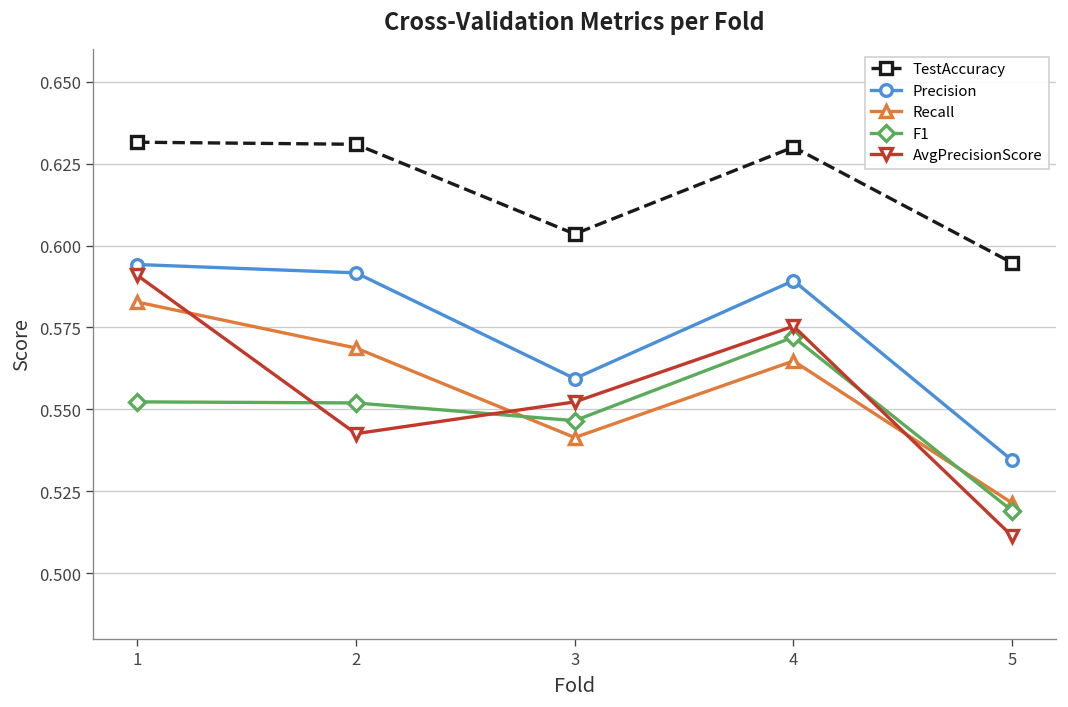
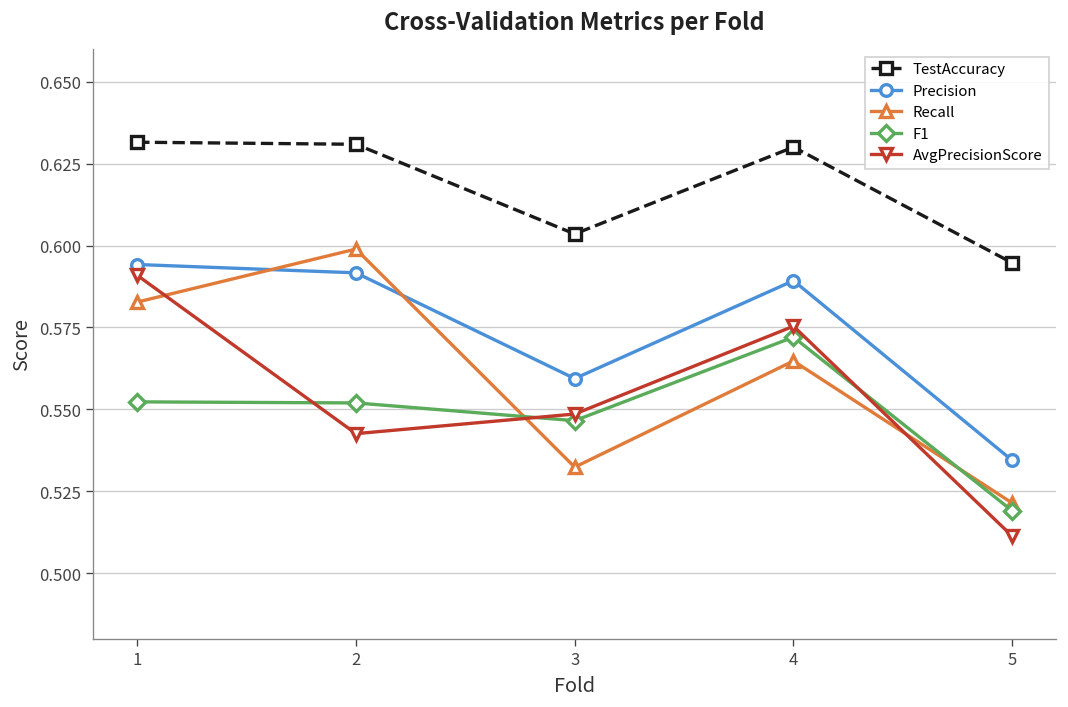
  {
    "TestAccuracy": {
      "1": 0.632,
      "2": 0.631,
      "3": 0.604,
      "4": 0.630,
      "5": 0.595
    },
    "Precision": {
      "1": 0.594,
      "2": 0.592,
      "3": 0.559,
      "4": 0.589,
      "5": 0.534
    },
    "Recall": {
      "1": 0.583,
-     "2": 0.569,
-     "3": 0.541,
+     "2": 0.599,
+     "3": 0.532,
      "4": 0.565,
      "5": 0.521
    },
    "F1": {
      "1": 0.552,
      "2": 0.552,
      "3": 0.547,
      "4": 0.572,
      "5": 0.519
    },
    "AvgPrecisionScore": {
      "1": 0.591,
      "2": 0.543,
-     "3": 0.552,
+     "3": 0.549,
      "4": 0.575,
      "5": 0.511
    }
  }
